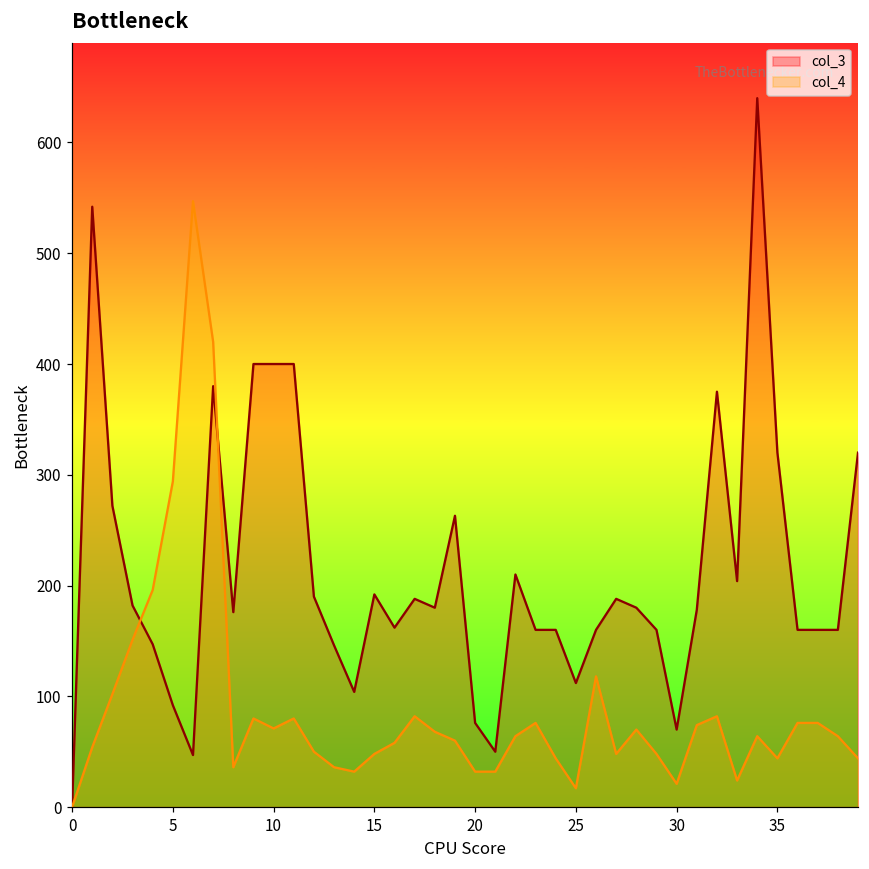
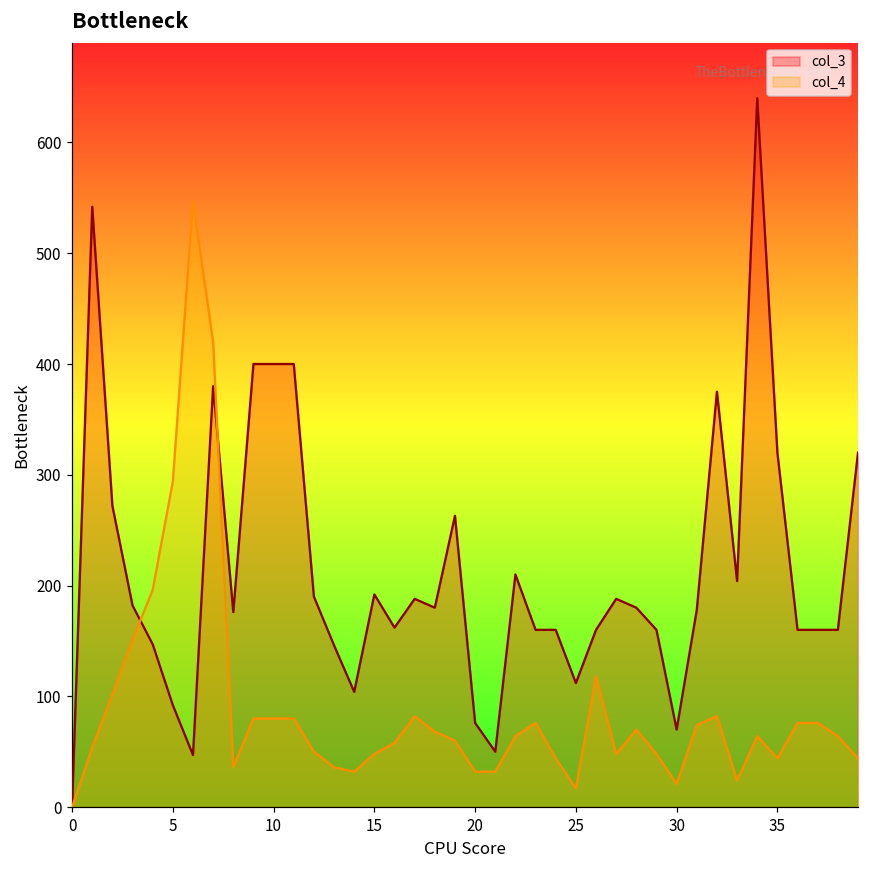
  {
    "col_3": {
      "5": 92,
      "10": 400,
      "15": 192,
      "20": 76,
      "25": 112,
      "30": 70,
      "35": 320
    },
    "col_4": {
      "5": 294,
-     "10": 71,
+     "10": 80,
      "15": 48,
      "20": 32,
      "25": 17,
      "30": 21,
      "35": 44
    }
  }
